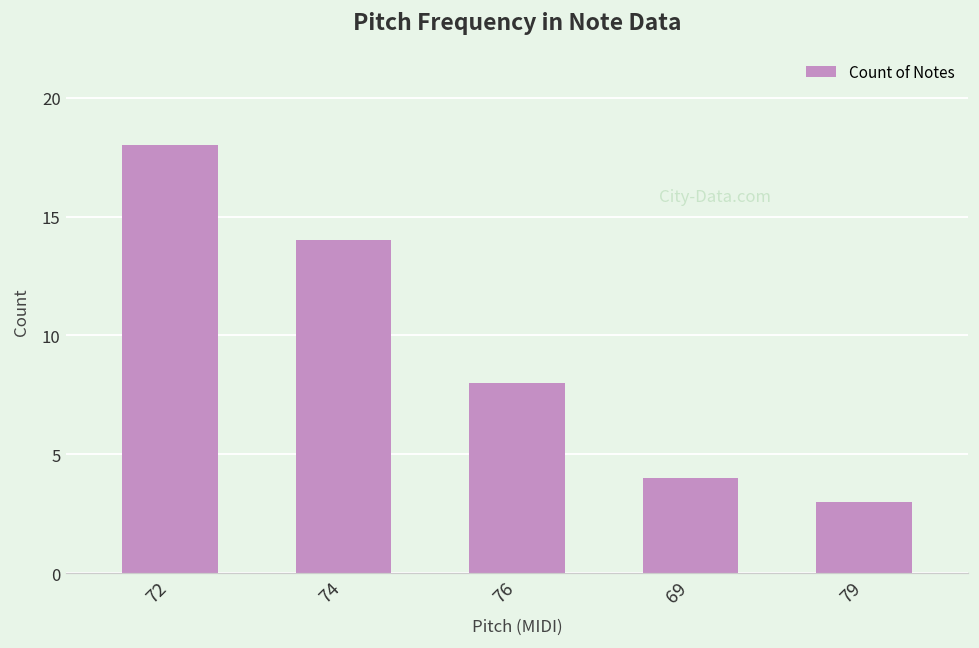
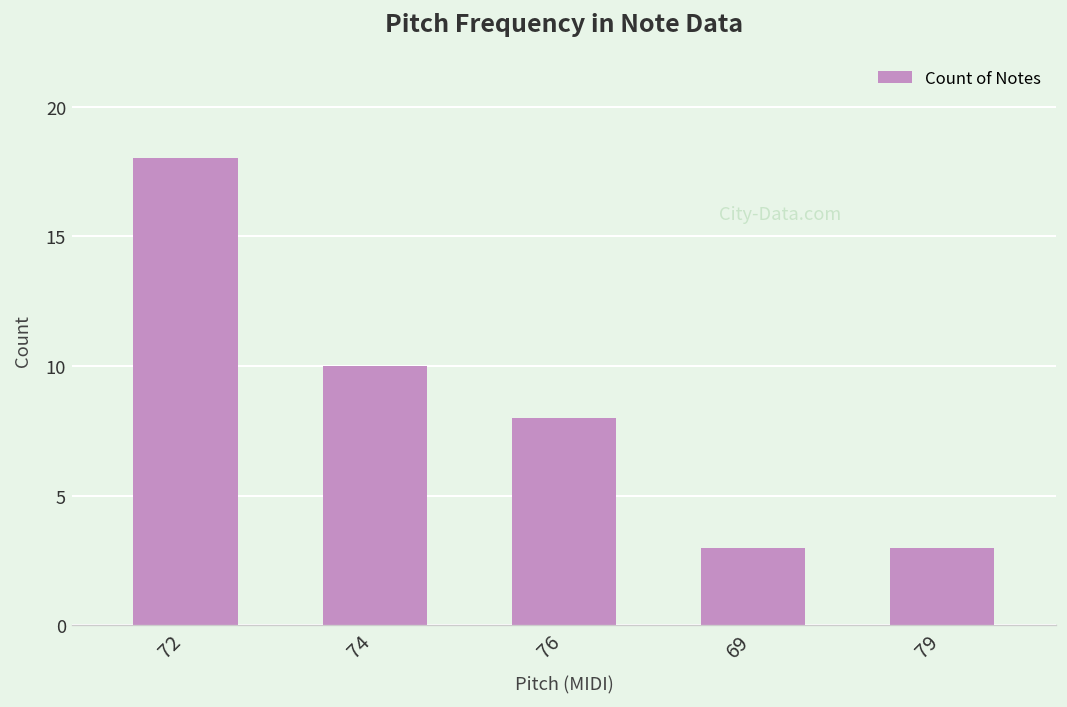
  {
    "72": 18,
-   "74": 14,
+   "74": 10,
    "76": 8,
-   "69": 4,
+   "69": 3,
    "79": 3
  }
